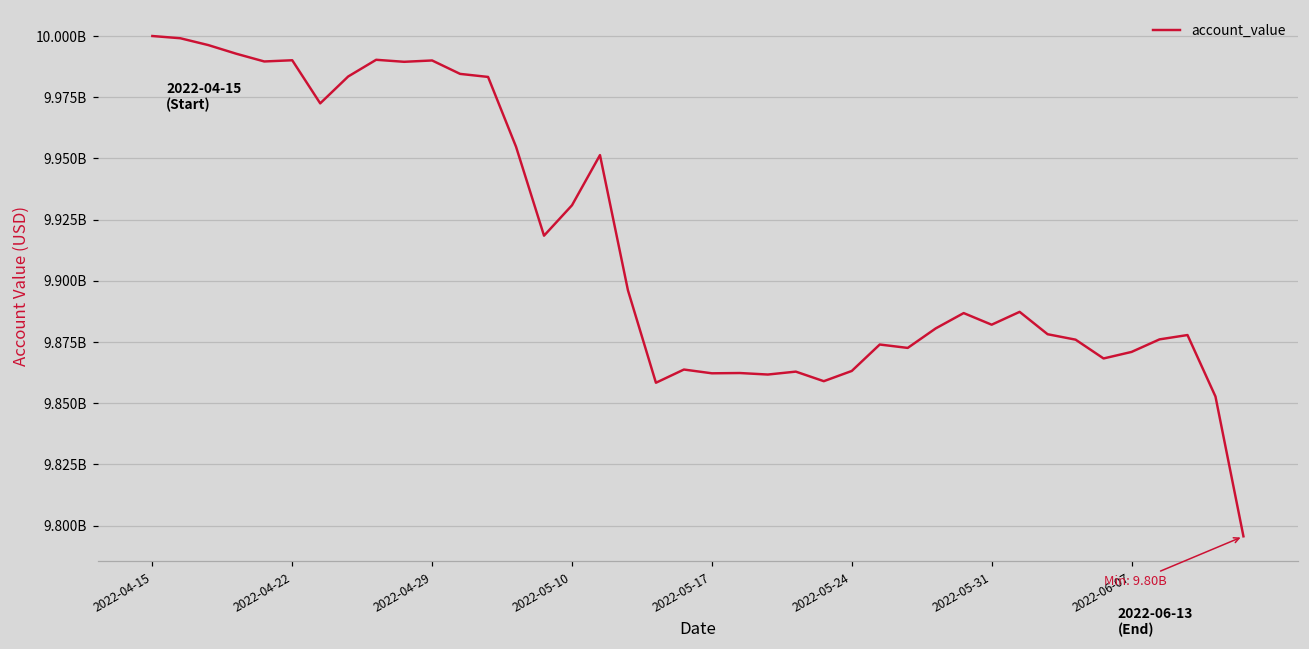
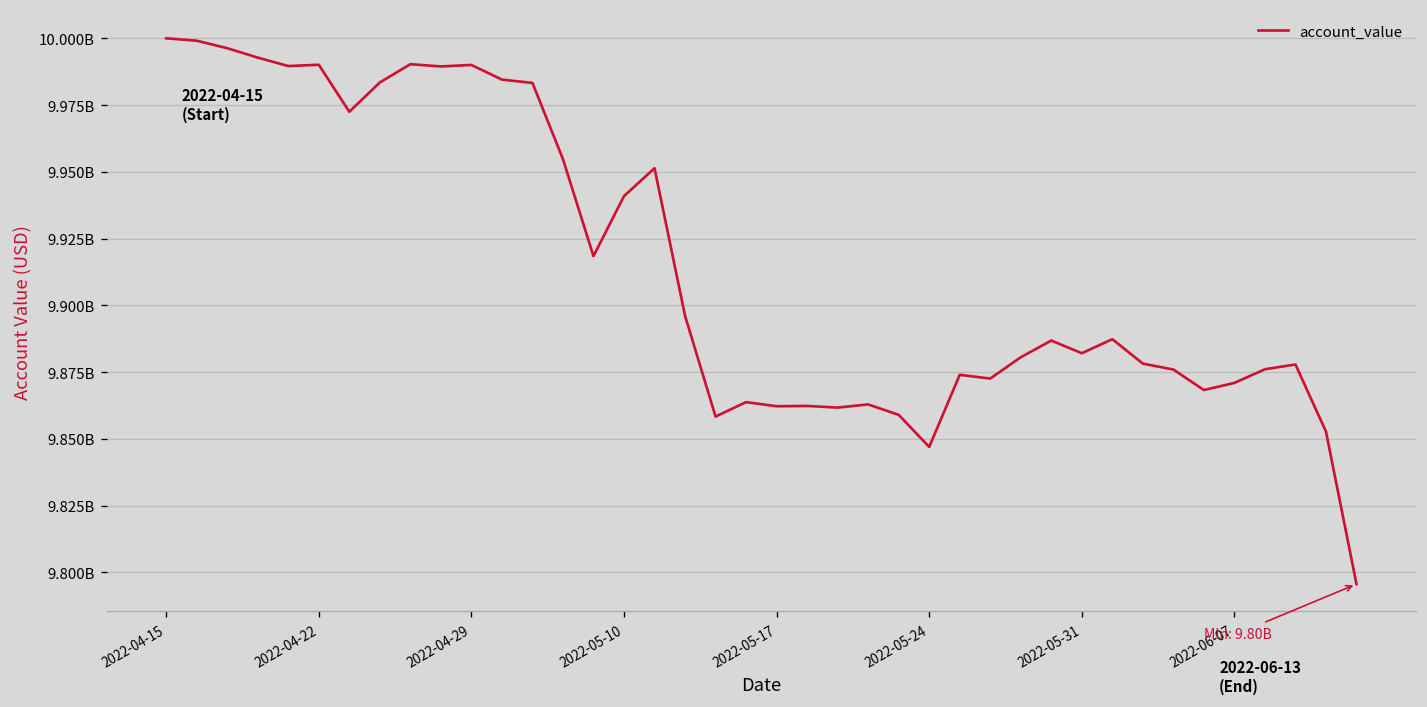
  {
    "2022-04-15": 10000000000,
    "2022-04-22": 9990000000,
    "2022-04-29": 9990000000,
-   "2022-05-10": 9931000000,
+   "2022-05-10": 9941000000,
    "2022-05-17": 9862000000,
-   "2022-05-24": 9863000000,
+   "2022-05-24": 9847000000,
    "2022-05-31": 9882000000,
    "2022-06-07": 9871000000
  }
